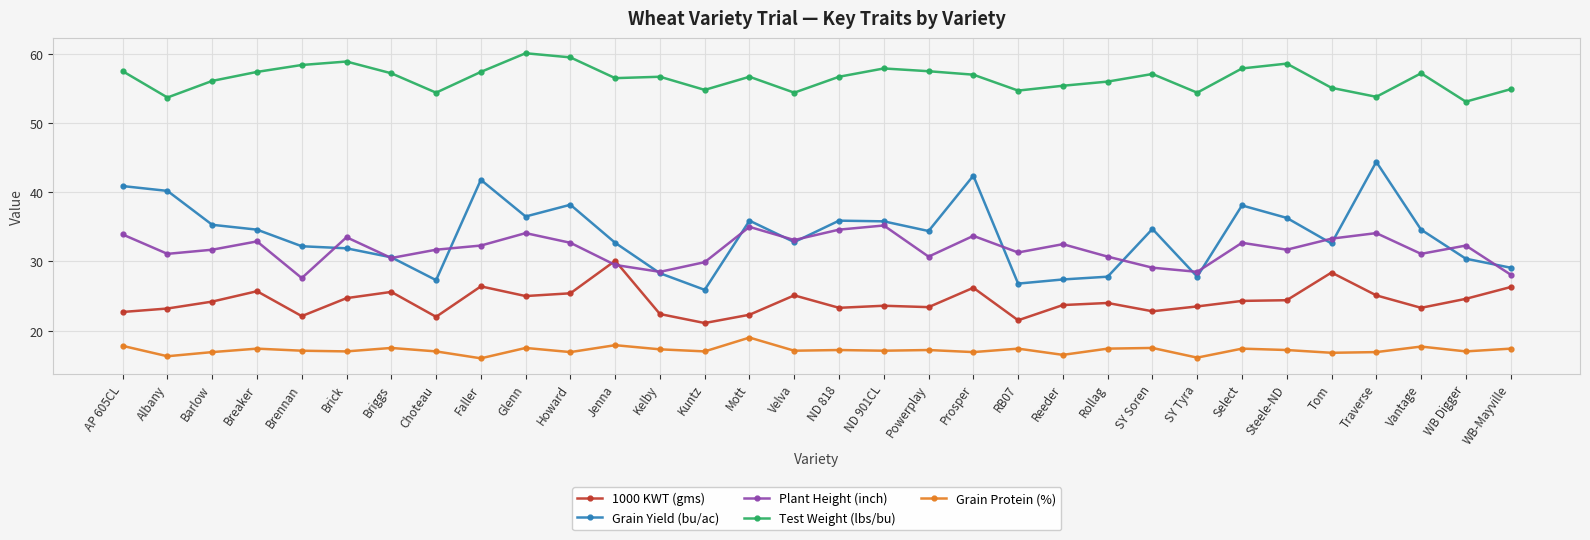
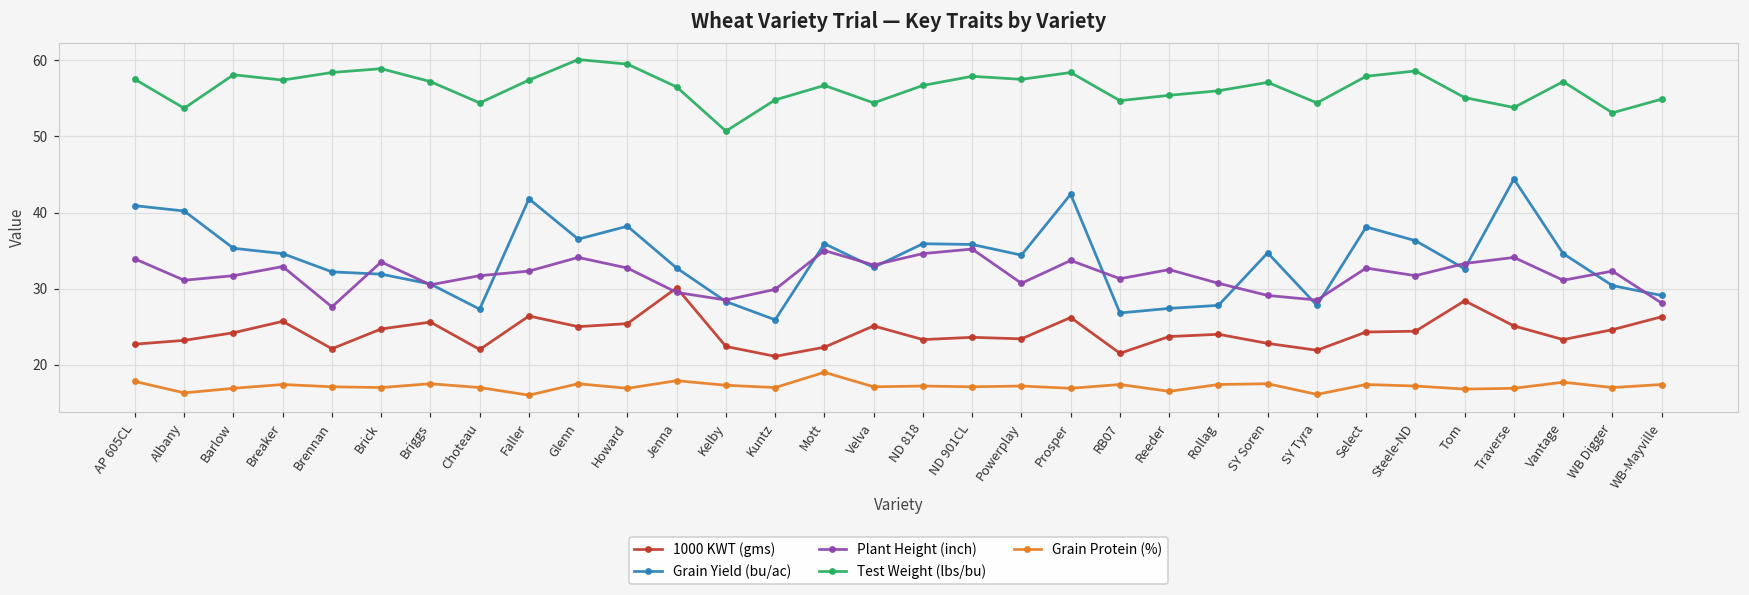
  {
    "1000 KWT (gms)": {
      "AP 605CL": 23,
      "Albany": 23,
      "Barlow": 24,
      "Breaker": 26,
      "Brennan": 22,
      "Brick": 25,
      "Briggs": 26,
      "Choteau": 22,
      "Faller": 26,
      "Glenn": 25,
      "Howard": 25,
      "Jenna": 30,
      "Kelby": 22,
      "Kuntz": 21,
      "Mott": 22,
      "Velva": 25,
      "ND 818": 23,
      "ND 901CL": 24,
      "Powerplay": 23,
      "Prosper": 26,
      "RB07": 22,
      "Reeder": 24,
      "Rollag": 24,
      "SY Soren": 23,
-     "SY Tyra": 24,
+     "SY Tyra": 22,
      "Select": 24,
      "Steele-ND": 24,
      "Tom": 28,
      "Traverse": 25,
      "Vantage": 23,
      "WB Digger": 25,
      "WB-Mayville": 26
    },
    "Grain Yield (bu/ac)": {
      "AP 605CL": 41,
      "Albany": 40,
      "Barlow": 35,
      "Breaker": 35,
      "Brennan": 32,
      "Brick": 32,
      "Choteau": 27,
      "Faller": 42,
      "Glenn": 37,
      "Howard": 38,
      "Jenna": 33,
      "Kuntz": 26,
      "Mott": 36,
      "ND 818": 36,
      "ND 901CL": 36,
      "Powerplay": 34,
      "Prosper": 42,
      "RB07": 27,
      "Reeder": 27,
      "Rollag": 28,
      "SY Soren": 35,
      "SY Tyra": 28,
      "Select": 38,
      "Steele-ND": 36,
      "Tom": 33,
      "Traverse": 44,
      "Vantage": 35,
      "WB Digger": 30,
      "WB-Mayville": 29
    },
    "Plant Height (inch)": {
      "AP 605CL": 34,
      "Albany": 31,
      "Barlow": 32,
      "Breaker": 33,
      "Brennan": 28,
      "Brick": 34,
      "Choteau": 32,
      "Faller": 32,
      "Glenn": 34,
      "Howard": 33,
      "Jenna": 30,
      "Kuntz": 30,
      "Mott": 35,
      "ND 818": 35,
      "ND 901CL": 35,
      "Powerplay": 31,
      "Prosper": 34,
      "RB07": 31,
      "Reeder": 33,
      "Rollag": 31,
      "SY Soren": 29,
      "SY Tyra": 29,
      "Select": 33,
      "Steele-ND": 32,
      "Tom": 33,
      "Traverse": 34,
      "Vantage": 31,
      "WB Digger": 32,
      "WB-Mayville": 28
    },
    "Test Weight (lbs/bu)": {
      "AP 605CL": 58,
      "Albany": 54,
-     "Barlow": 56,
+     "Barlow": 58,
      "Breaker": 57,
      "Brennan": 58,
      "Brick": 59,
      "Briggs": 57,
      "Choteau": 54,
      "Faller": 57,
      "Glenn": 60,
      "Howard": 60,
      "Jenna": 57,
-     "Kelby": 57,
+     "Kelby": 51,
      "Kuntz": 55,
      "Mott": 57,
      "Velva": 54,
      "ND 818": 57,
      "ND 901CL": 58,
      "Powerplay": 58,
-     "Prosper": 57,
+     "Prosper": 58,
      "RB07": 55,
      "Reeder": 55,
      "Rollag": 56,
      "SY Soren": 57,
      "SY Tyra": 54,
      "Select": 58,
      "Steele-ND": 59,
      "Tom": 55,
      "Traverse": 54,
      "Vantage": 57,
      "WB Digger": 53,
      "WB-Mayville": 55
    },
    "Grain Protein (%)": {
      "AP 605CL": 18,
      "Albany": 16,
      "Barlow": 17,
      "Breaker": 17,
      "Brennan": 17,
      "Brick": 17,
      "Briggs": 18,
      "Choteau": 17,
      "Faller": 16,
      "Glenn": 18,
      "Howard": 17,
      "Jenna": 18,
      "Kelby": 17,
      "Kuntz": 17,
      "Mott": 19,
      "Velva": 17,
      "ND 818": 17,
      "ND 901CL": 17,
      "Powerplay": 17,
      "Prosper": 17,
      "RB07": 17,
      "Reeder": 17,
      "Rollag": 17,
      "SY Soren": 18,
      "SY Tyra": 16,
      "Select": 17,
      "Steele-ND": 17,
      "Tom": 17,
      "Traverse": 17,
      "Vantage": 18,
      "WB Digger": 17,
      "WB-Mayville": 17
    }
  }
